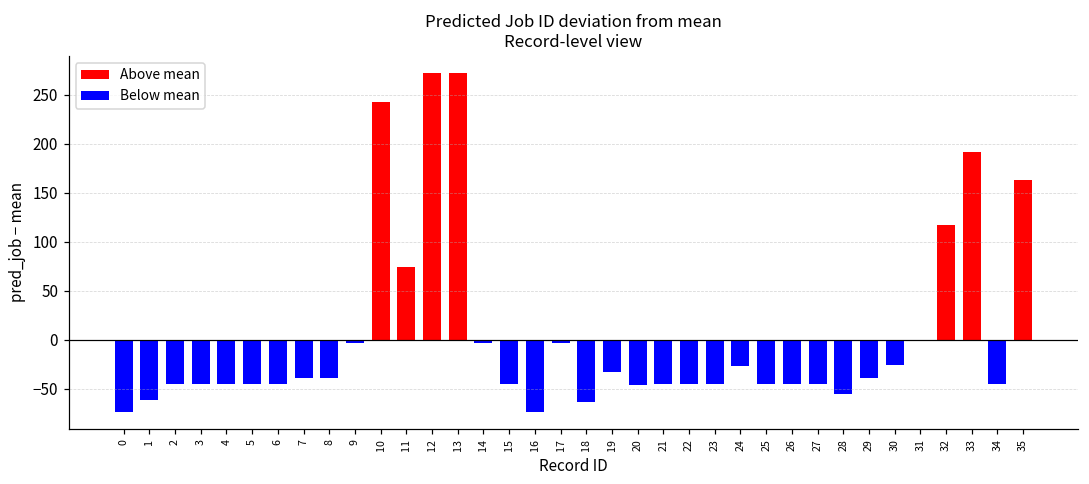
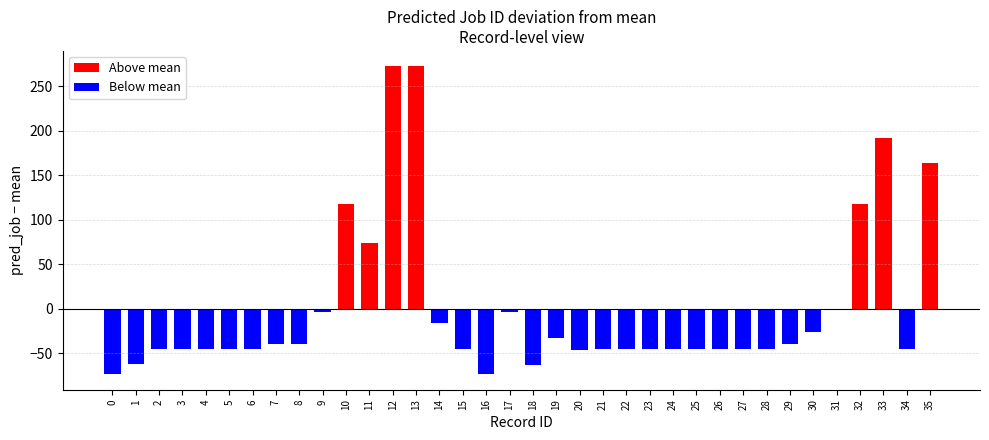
  {
    "0": -70,
    "1": -60,
    "2": -50,
    "3": -50,
    "4": -50,
    "5": -50,
    "6": -50,
    "7": -40,
    "8": -40,
    "9": 0,
-   "10": 240,
+   "10": 120,
    "11": 70,
    "12": 270,
    "13": 270,
-   "14": 0,
+   "14": -20,
    "15": -50,
    "16": -70,
    "17": 0,
    "18": -60,
    "19": -30,
    "20": -50,
    "21": -50,
    "22": -50,
    "23": -50,
-   "24": -30,
+   "24": -50,
    "25": -50,
    "26": -50,
    "27": -50,
-   "28": -60,
+   "28": -50,
    "29": -40,
    "30": -30,
    "32": 120,
    "33": 190,
    "34": -50,
    "35": 160
  }
